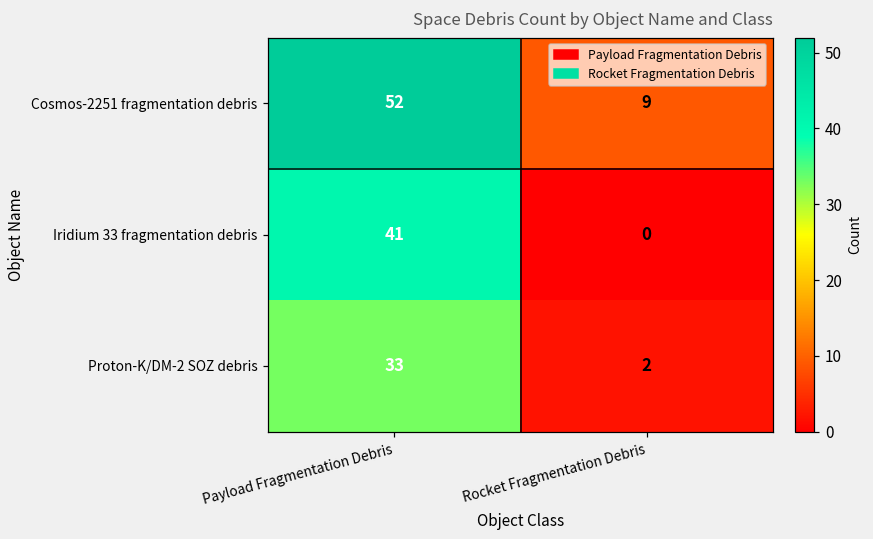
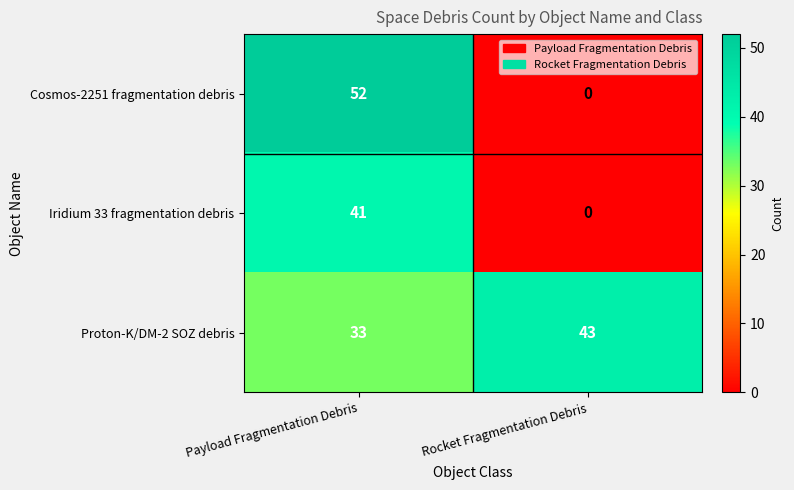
  {
    "Cosmos-2251 fragmentation debris": {
      "Payload Fragmentation Debris": 52,
-     "Rocket Fragmentation Debris": 9
+     "Rocket Fragmentation Debris": 0
    },
    "Iridium 33 fragmentation debris": {
      "Payload Fragmentation Debris": 41,
      "Rocket Fragmentation Debris": 0
    },
    "Proton-K/DM-2 SOZ debris": {
      "Payload Fragmentation Debris": 33,
-     "Rocket Fragmentation Debris": 2
+     "Rocket Fragmentation Debris": 43
    }
  }
